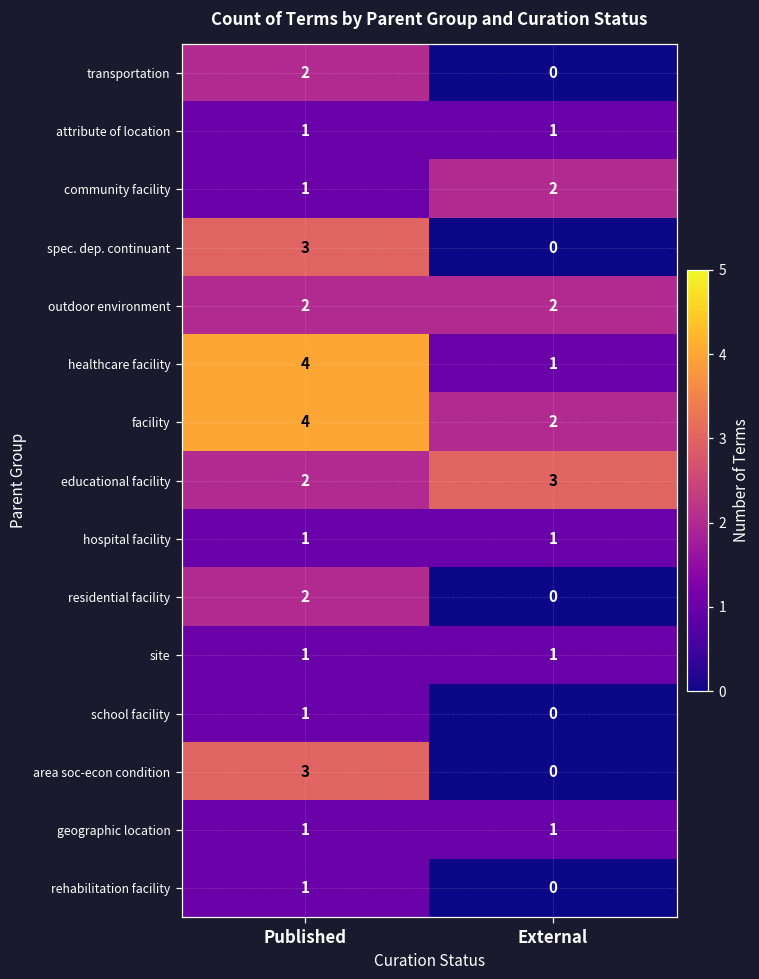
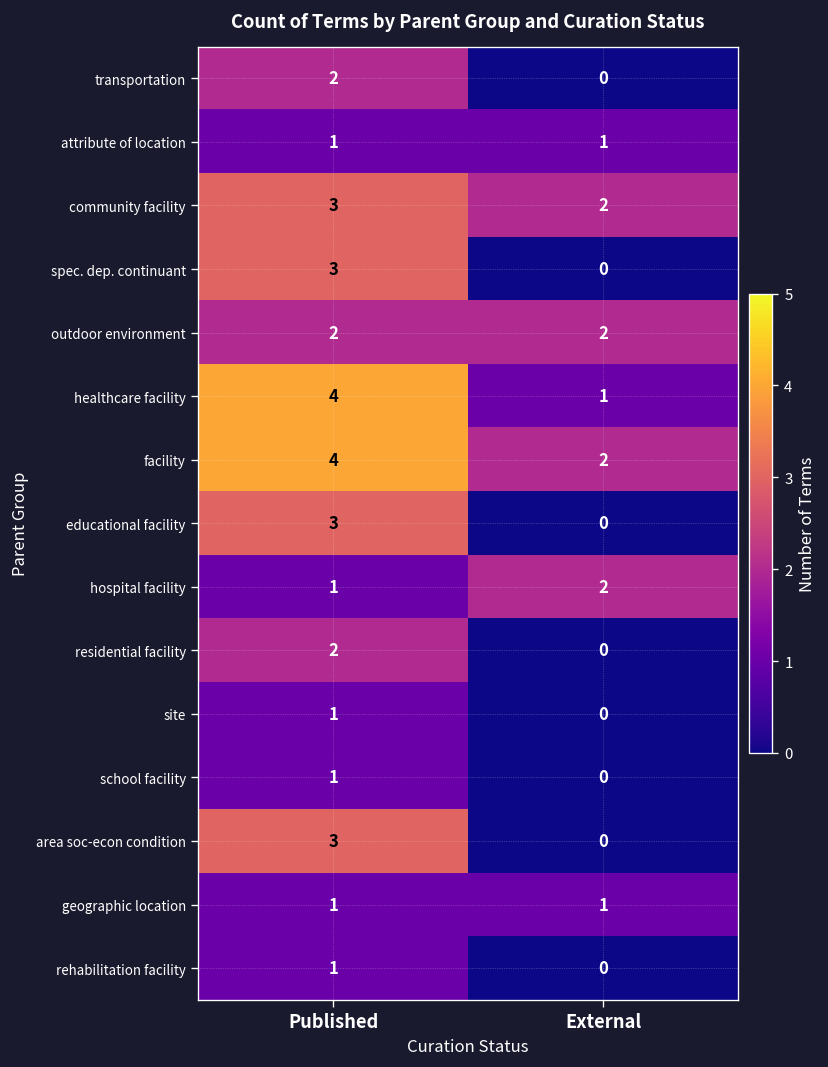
  {
    "transportation": {
      "Published": 2,
      "External": 0
    },
    "attribute of location": {
      "Published": 1,
      "External": 1
    },
    "community facility": {
-     "Published": 1,
+     "Published": 3,
      "External": 2
    },
    "spec. dep. continuant": {
      "Published": 3,
      "External": 0
    },
    "outdoor environment": {
      "Published": 2,
      "External": 2
    },
    "healthcare facility": {
      "Published": 4,
      "External": 1
    },
    "facility": {
      "Published": 4,
      "External": 2
    },
    "educational facility": {
-     "Published": 2,
-     "External": 3
+     "Published": 3,
+     "External": 0
    },
    "hospital facility": {
      "Published": 1,
-     "External": 1
+     "External": 2
    },
    "residential facility": {
      "Published": 2,
      "External": 0
    },
    "site": {
      "Published": 1,
-     "External": 1
+     "External": 0
    },
    "school facility": {
      "Published": 1,
      "External": 0
    },
    "area soc-econ condition": {
      "Published": 3,
      "External": 0
    },
    "geographic location": {
      "Published": 1,
      "External": 1
    },
    "rehabilitation facility": {
      "Published": 1,
      "External": 0
    }
  }
